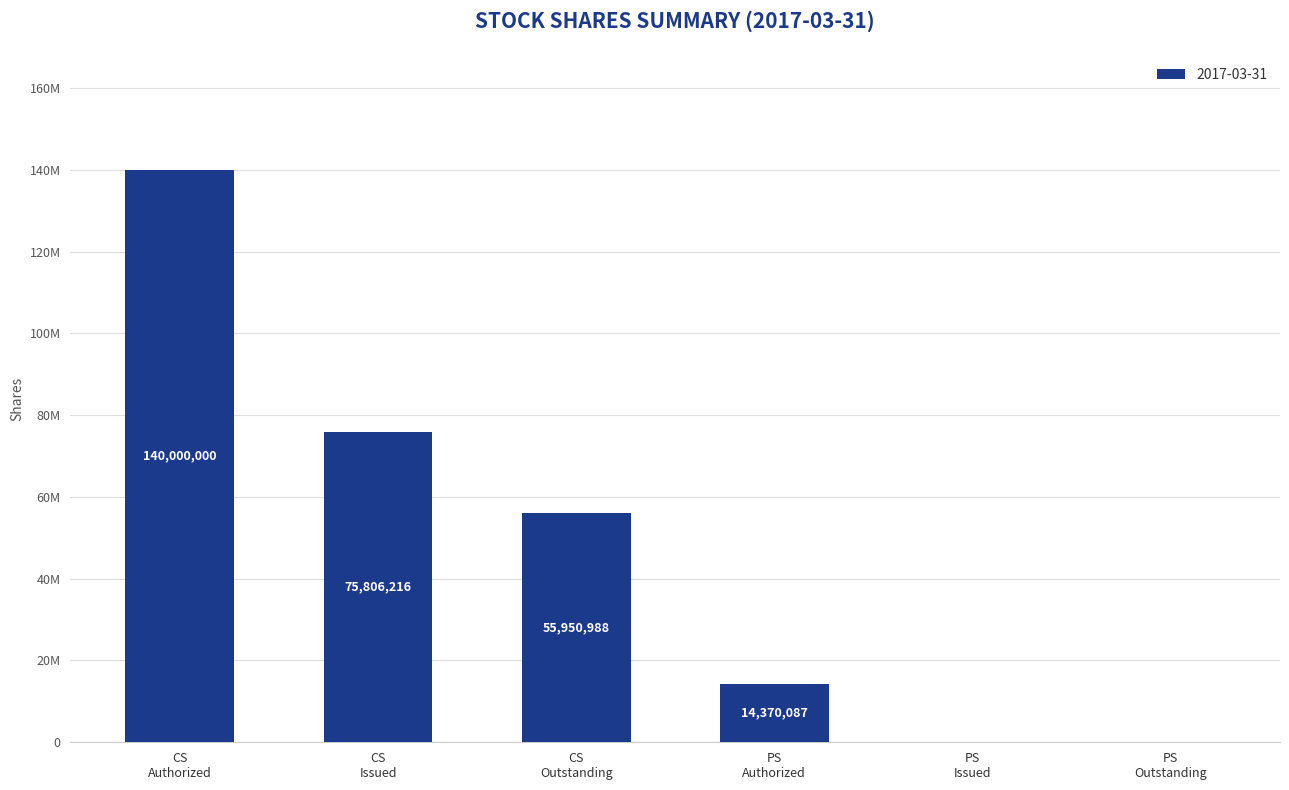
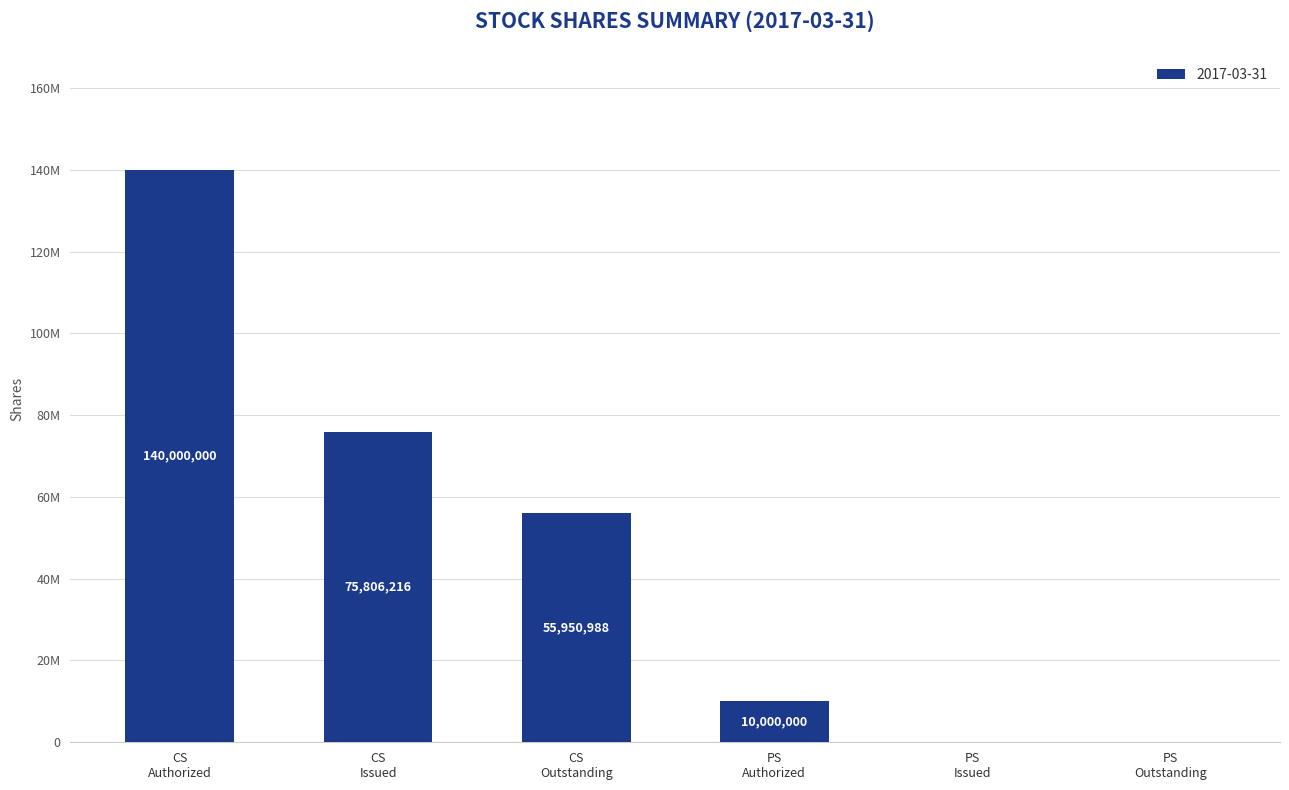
  {
    "CS Authorized": "140,000,000",
    "CS Issued": "75,806,216",
    "CS Outstanding": "55,950,988",
-   "PS Authorized": "14,370,087"
+   "PS Authorized": "10,000,000"
  }
